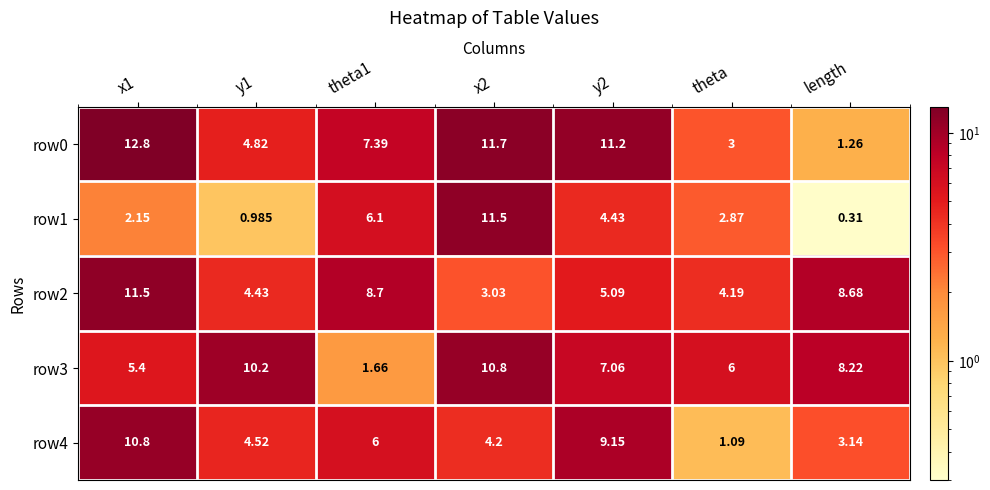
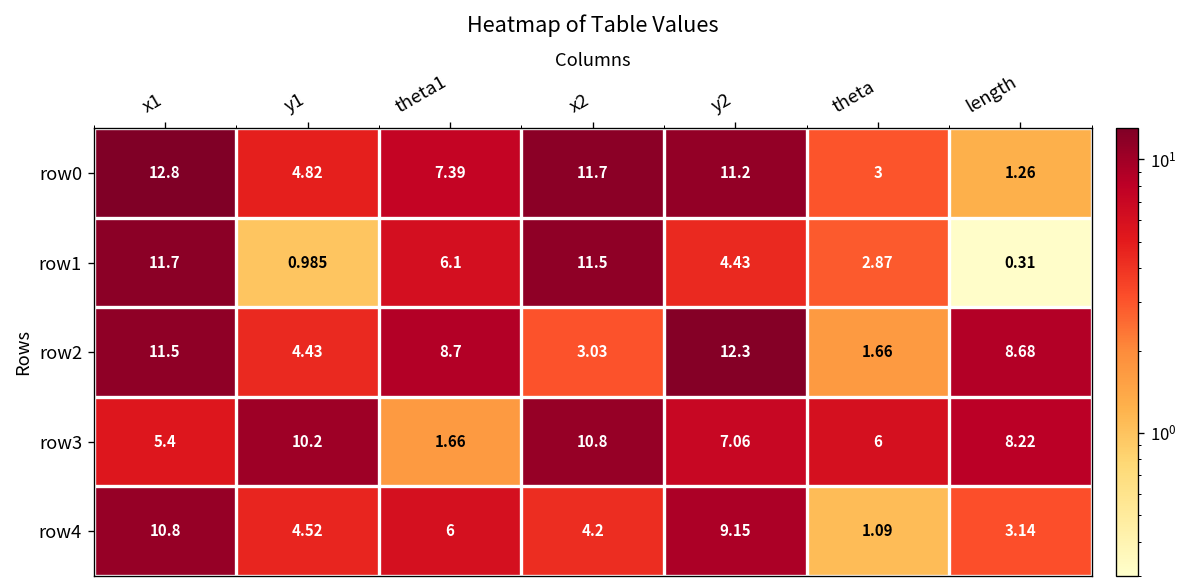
  {
    "row0": {
      "x1": 12.8,
      "y1": 4.82,
      "theta1": 7.39,
      "x2": 11.7,
      "y2": 11.2,
      "theta": 3,
      "length": 1.26
    },
    "row1": {
-     "x1": 2.15,
+     "x1": 11.7,
      "y1": 0.985,
      "theta1": 6.1,
      "x2": 11.5,
      "y2": 4.43,
      "theta": 2.87,
      "length": 0.31
    },
    "row2": {
      "x1": 11.5,
      "y1": 4.43,
      "theta1": 8.7,
      "x2": 3.03,
-     "y2": 5.09,
-     "theta": 4.19,
+     "y2": 12.3,
+     "theta": 1.66,
      "length": 8.68
    },
    "row3": {
      "x1": 5.4,
      "y1": 10.2,
      "theta1": 1.66,
      "x2": 10.8,
      "y2": 7.06,
      "theta": 6,
      "length": 8.22
    },
    "row4": {
      "x1": 10.8,
      "y1": 4.52,
      "theta1": 6,
      "x2": 4.2,
      "y2": 9.15,
      "theta": 1.09,
      "length": 3.14
    }
  }
